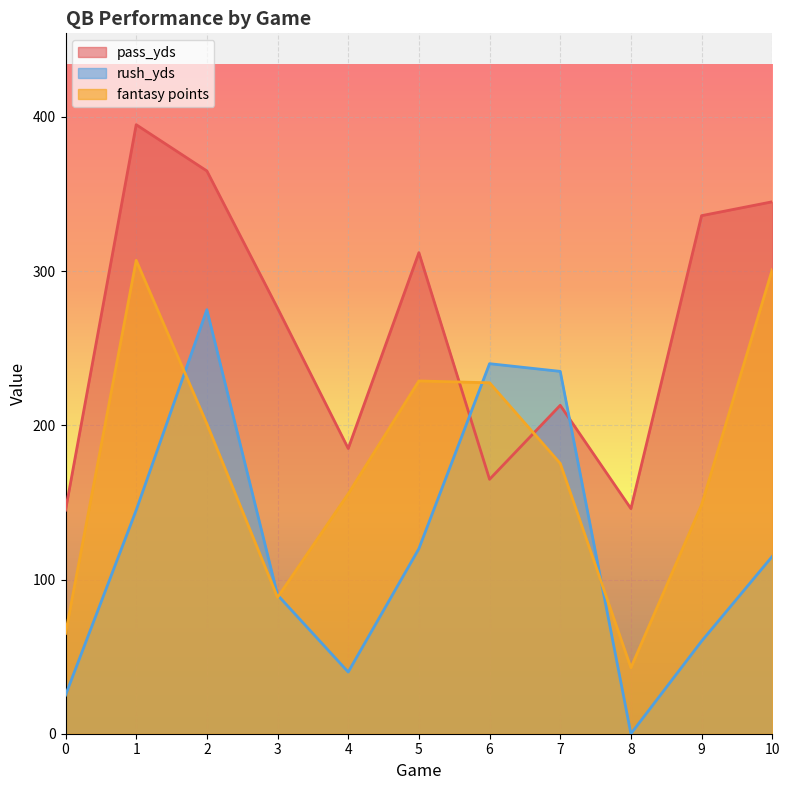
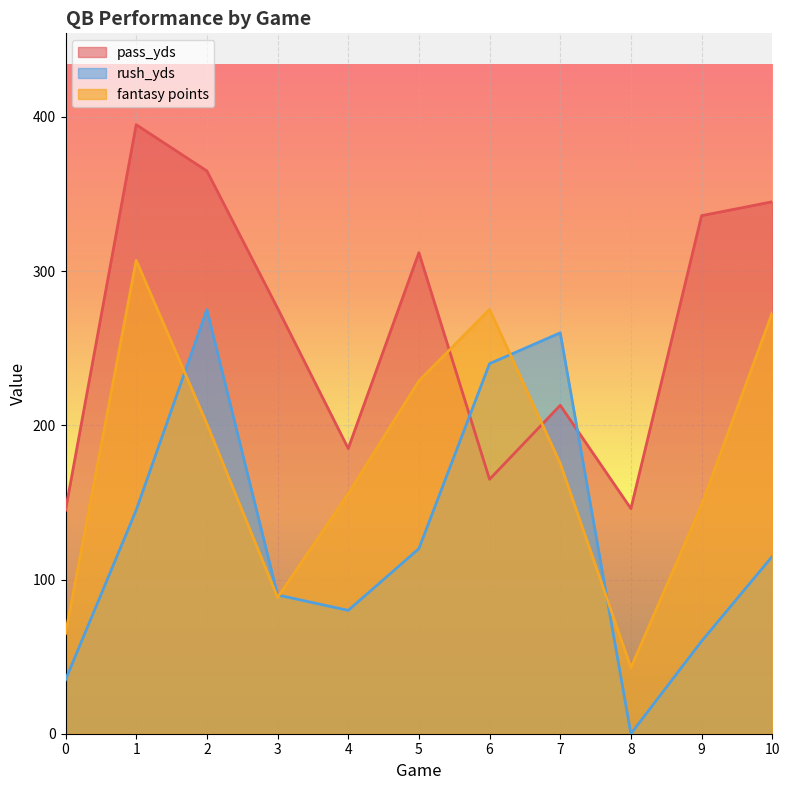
  {
    "pass_yds": {
      "0": 145,
      "1": 395,
      "2": 365,
      "3": 276,
      "4": 185,
      "5": 312,
      "6": 165,
      "7": 213,
      "8": 146,
      "9": 336,
      "10": 345
    },
    "rush_yds": {
-     "0": 25,
+     "0": 35,
      "1": 145,
      "2": 275,
-     "4": 40,
+     "4": 80,
      "5": 120,
      "6": 240,
-     "7": 235,
+     "7": 260,
      "8": 0,
      "9": 60,
      "10": 115
    },
    "fantasy points": {
      "0": 65,
      "1": 307,
      "2": 201,
      "4": 156,
      "5": 229,
-     "6": 228,
+     "6": 275,
      "7": 175,
      "8": 43,
      "9": 148,
-     "10": 301
+     "10": 273
    }
  }
